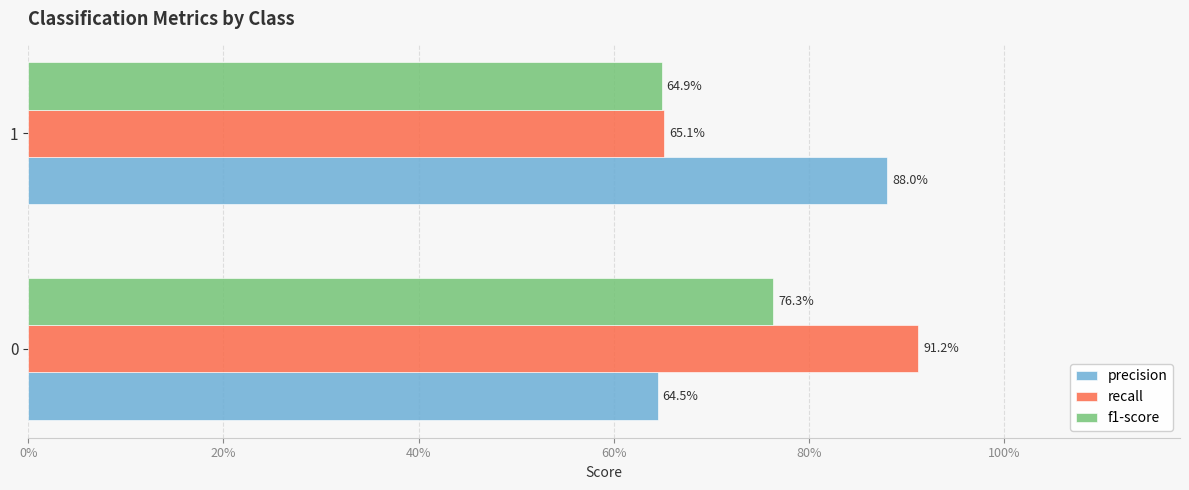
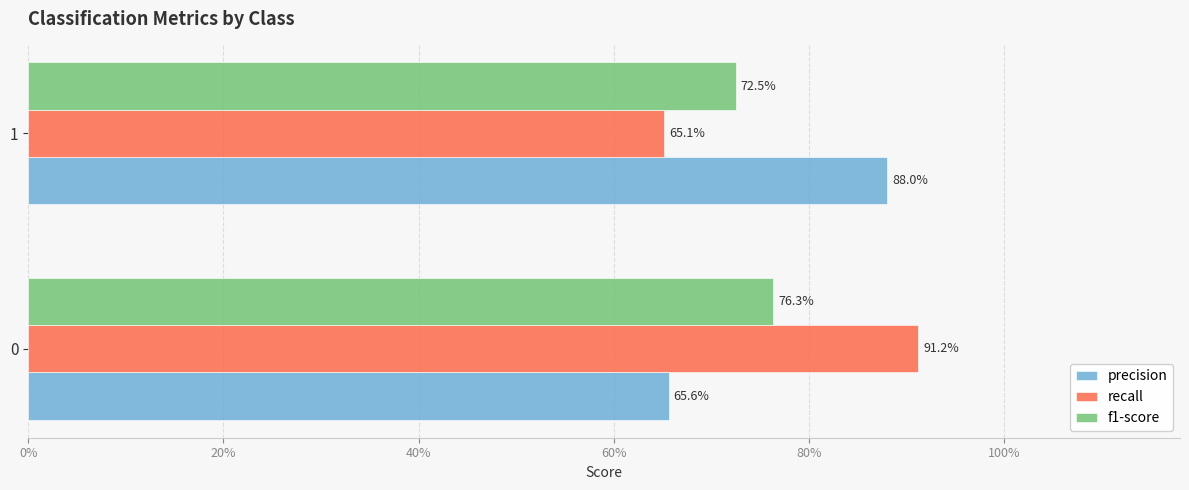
  {
    "precision": {
      "1": "88.0%",
-     "0": "64.5%"
+     "0": "65.6%"
    },
    "recall": {
      "1": "65.1%",
      "0": "91.2%"
    },
    "f1-score": {
-     "1": "64.9%",
+     "1": "72.5%",
      "0": "76.3%"
    }
  }
